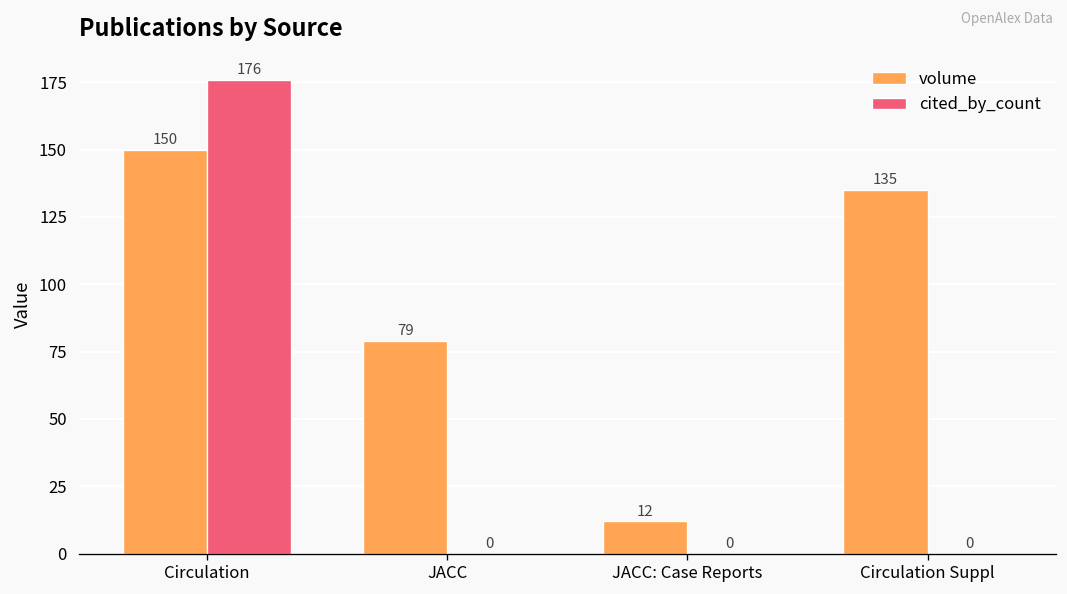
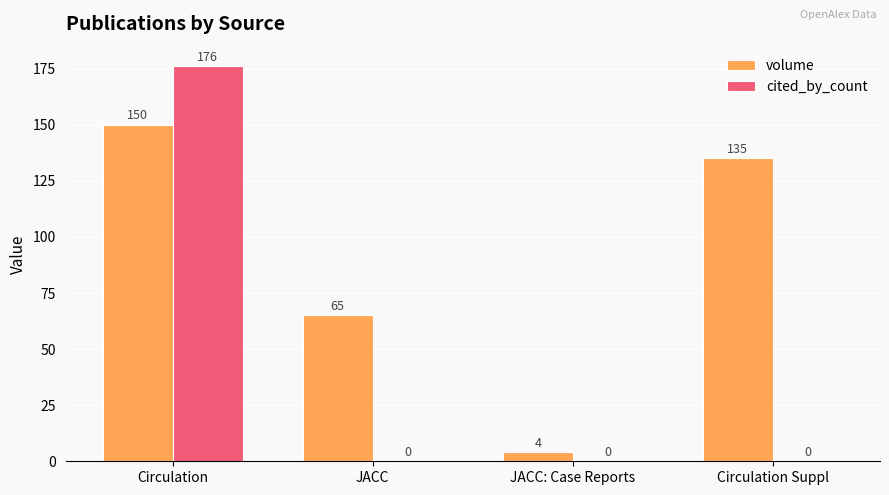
  {
    "volume": {
      "Circulation": 150,
-     "JACC": 79,
-     "JACC: Case Reports": 12,
+     "JACC": 65,
+     "JACC: Case Reports": 4,
      "Circulation Suppl": 135
    },
    "cited_by_count": {
      "Circulation": 176,
      "JACC": 0,
      "JACC: Case Reports": 0,
      "Circulation Suppl": 0
    }
  }
